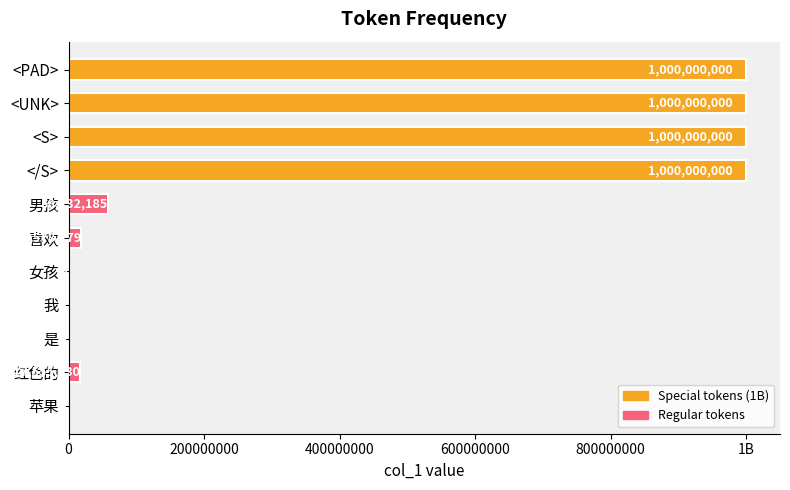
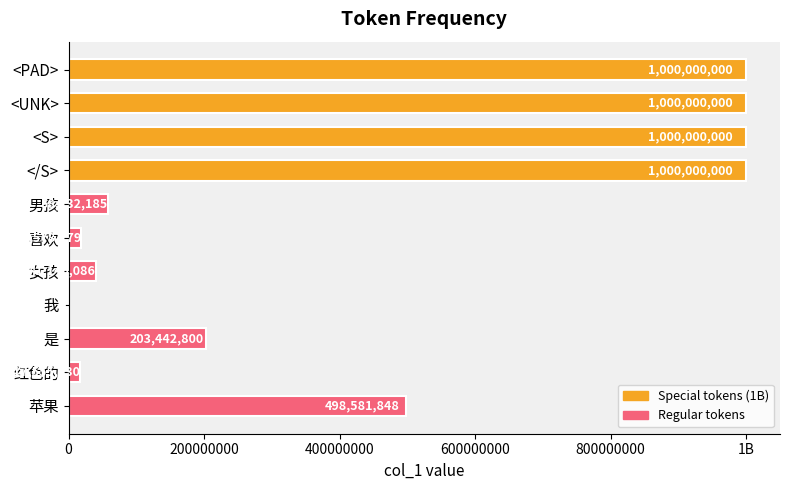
  {
    "喜欢": 20000000,
-   "女孩": 0,
-   "是": 0,
+   "女孩": 40000000,
+   "是": 200000000,
    "红色的": 20000000,
-   "苹果": 0
+   "苹果": 500000000
  }
